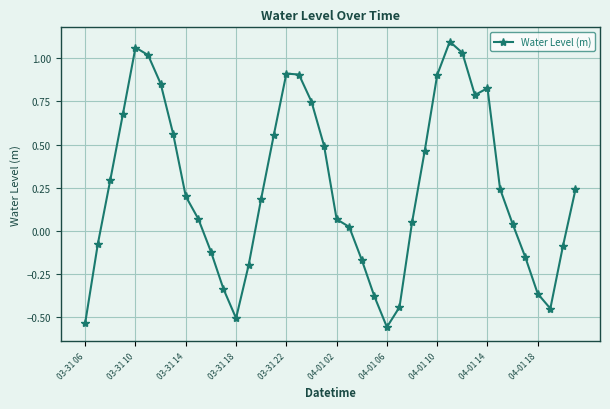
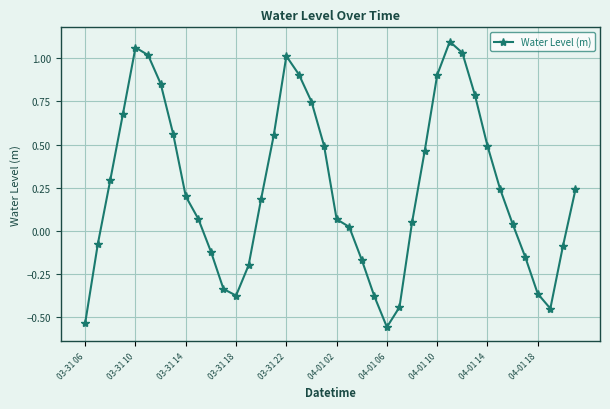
  {
    "03-31 06": -0.53,
    "03-31 10": 1.06,
    "03-31 14": 0.20,
-   "03-31 18": -0.51,
-   "03-31 22": 0.91,
+   "03-31 18": -0.37,
+   "03-31 22": 1.01,
    "04-01 02": 0.07,
    "04-01 06": -0.56,
    "04-01 10": 0.90,
-   "04-01 14": 0.83,
+   "04-01 14": 0.49,
    "04-01 18": -0.36
  }
